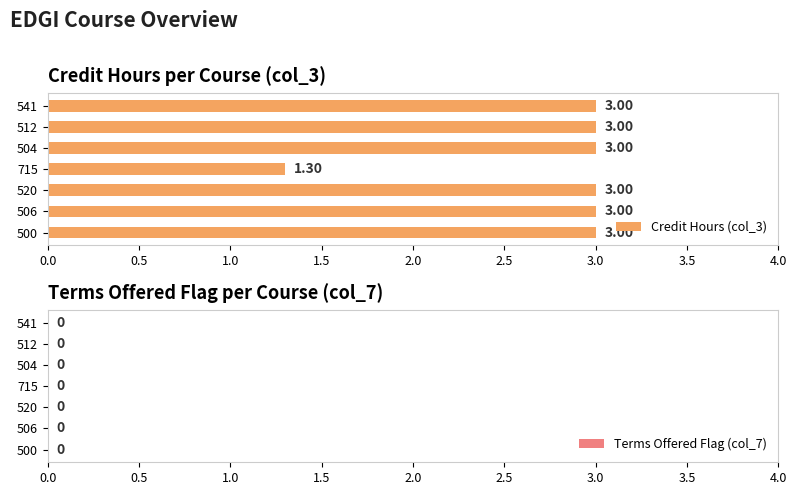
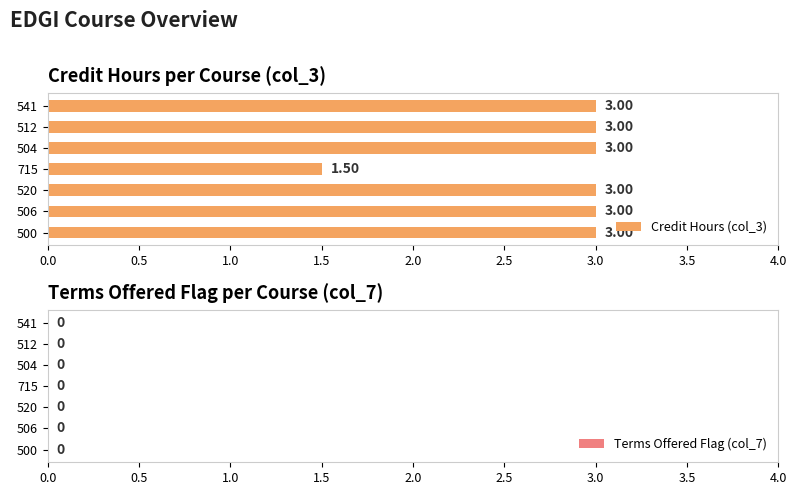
  {
    "Credit Hours per Course (col_3)": {
      "541": 3.00,
      "512": 3.00,
      "504": 3.00,
-     "715": 1.30,
+     "715": 1.50,
      "520": 3.00,
      "506": 3.00,
      "500": 3.00
    },
    "Terms Offered Flag per Course (col_7)": {
      "541": 0,
      "512": 0,
      "504": 0,
      "715": 0,
      "520": 0,
      "506": 0,
      "500": 0
    }
  }
